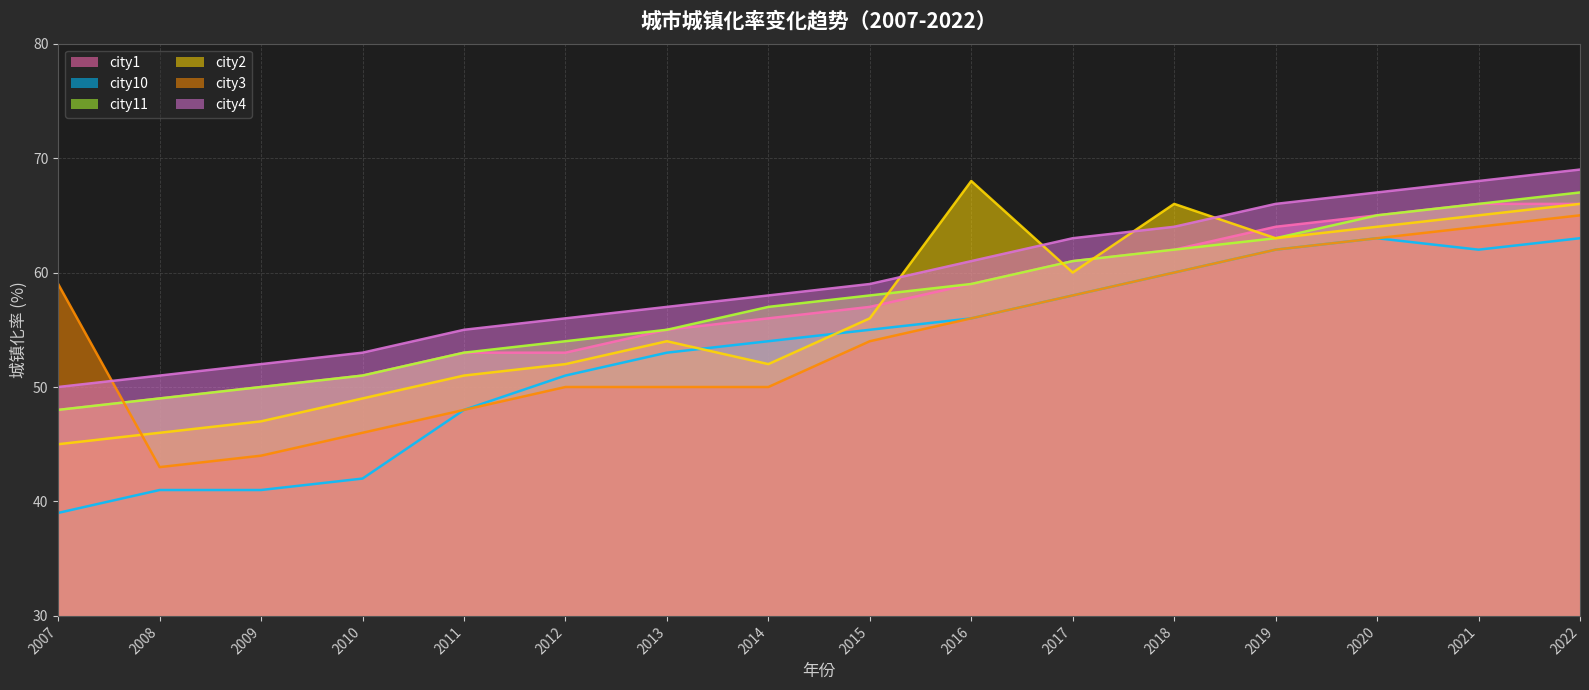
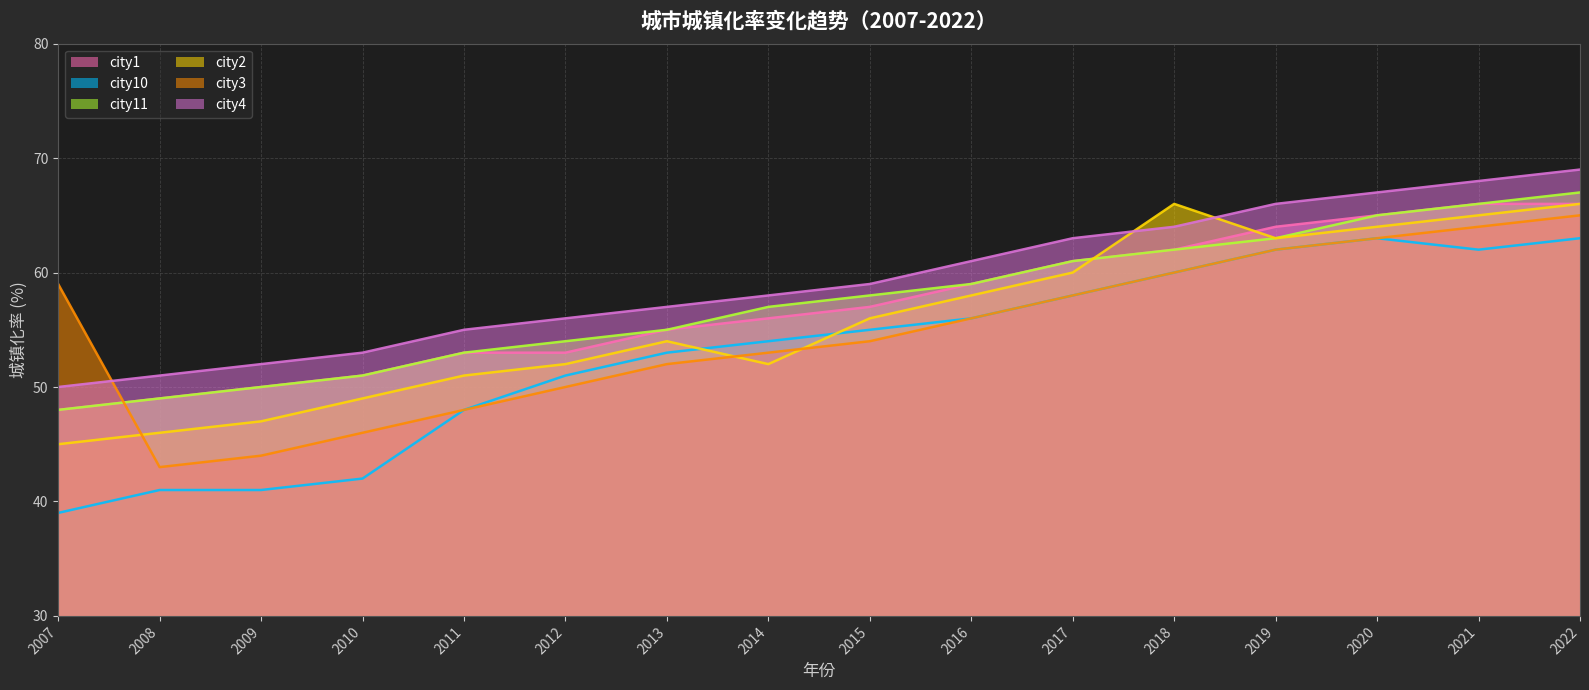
  {
    "city10": {
      "2007": 39,
      "2008": 41,
      "2009": 41,
      "2010": 42,
      "2012": 51,
      "2013": 53,
      "2014": 54,
      "2015": 55,
      "2021": 62,
      "2022": 63
    },
    "city11": {
      "2012": 54,
      "2014": 57,
      "2015": 58,
      "2022": 67
    },
    "city2": {
      "2007": 45,
      "2008": 46,
      "2009": 47,
      "2010": 49,
      "2011": 51,
      "2012": 52,
      "2013": 54,
      "2014": 52,
      "2015": 56,
-     "2016": 68,
+     "2016": 58,
      "2017": 60,
      "2018": 66,
      "2020": 64,
      "2021": 65
    },
    "city3": {
      "2007": 59,
      "2008": 43,
      "2009": 44,
      "2010": 46,
      "2012": 50,
-     "2013": 50,
-     "2014": 50,
+     "2013": 52,
+     "2014": 53,
      "2015": 54,
      "2021": 64,
      "2022": 65
    }
  }
